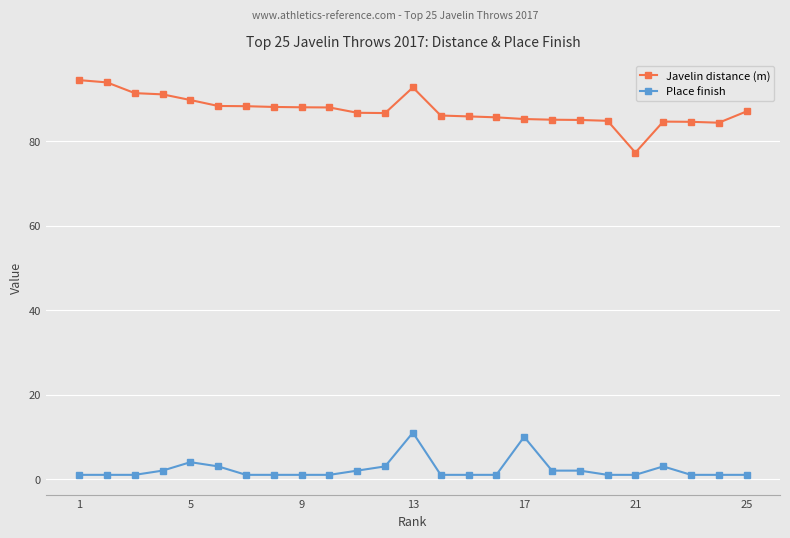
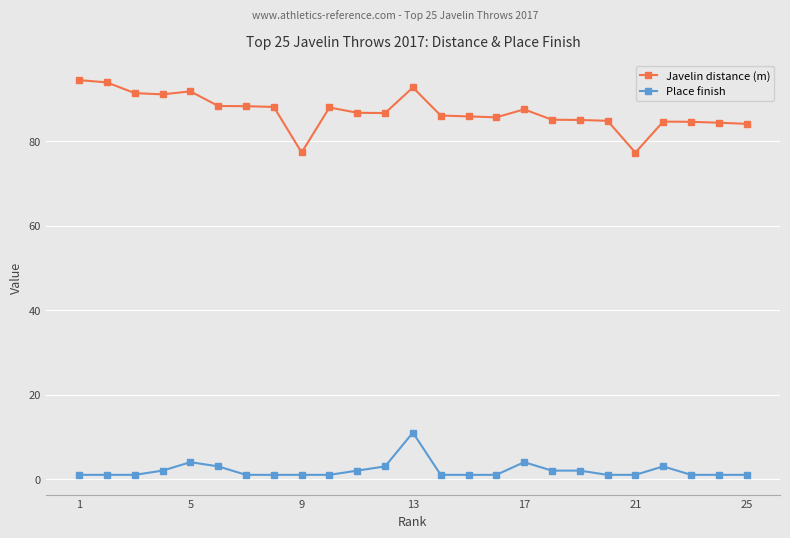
  {
    "Javelin distance (m)": {
      "1": 94,
-     "5": 90,
-     "9": 88,
+     "5": 92,
+     "9": 77,
      "13": 93,
-     "17": 85,
+     "17": 88,
      "21": 77,
-     "25": 87
+     "25": 84
    },
    "Place finish": {
      "1": 1,
      "5": 4,
      "9": 1,
      "13": 11,
-     "17": 10,
+     "17": 4,
      "21": 1,
      "25": 1
    }
  }
